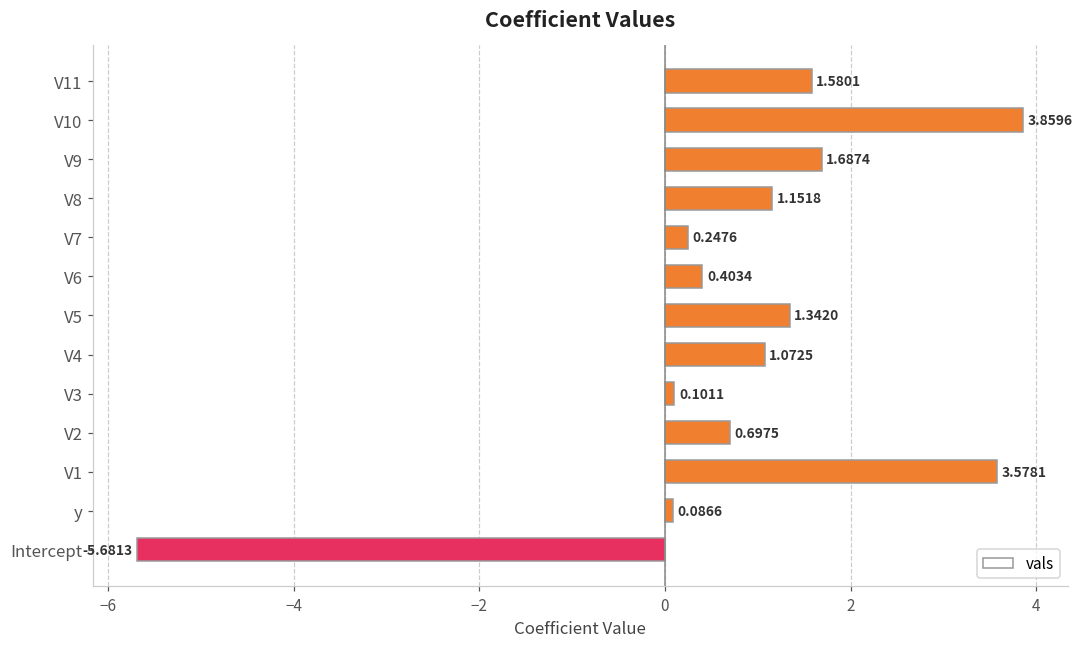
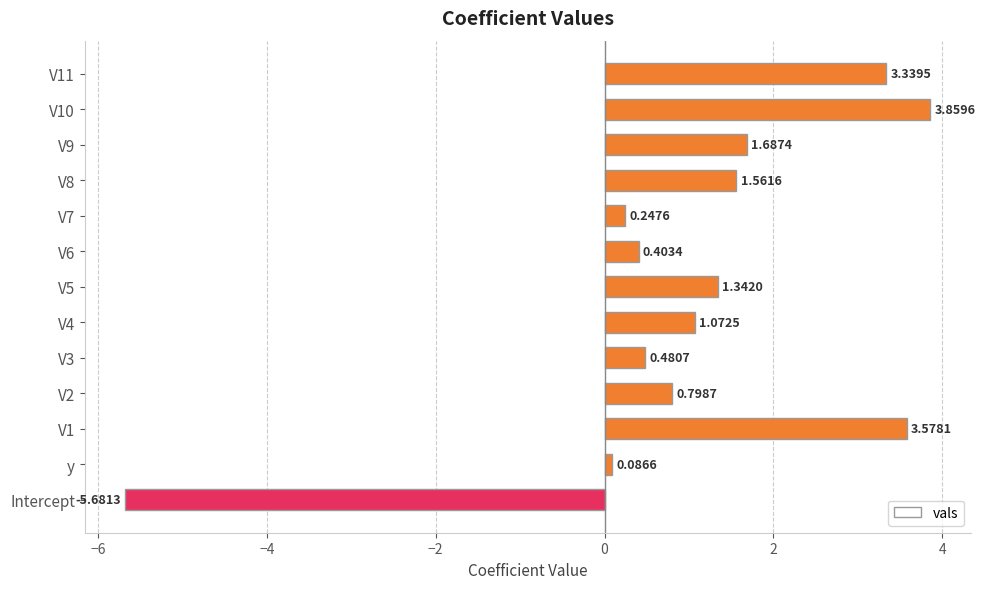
  {
-   "V11": 1.5801,
+   "V11": 3.3395,
    "V10": 3.8596,
    "V9": 1.6874,
-   "V8": 1.1518,
+   "V8": 1.5616,
    "V7": 0.2476,
    "V6": 0.4034,
    "V5": 1.3420,
    "V4": 1.0725,
-   "V3": 0.1011,
-   "V2": 0.6975,
+   "V3": 0.4807,
+   "V2": 0.7987,
    "V1": 3.5781,
    "y": 0.0866,
    "Intercept": -5.6813
  }
